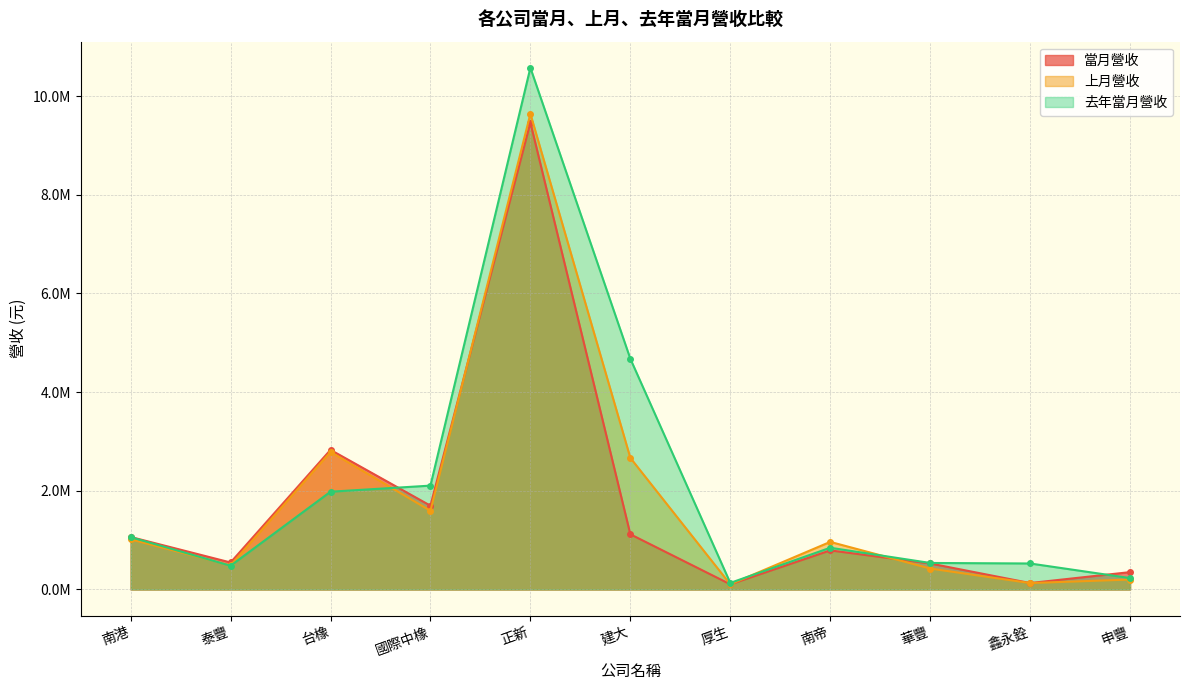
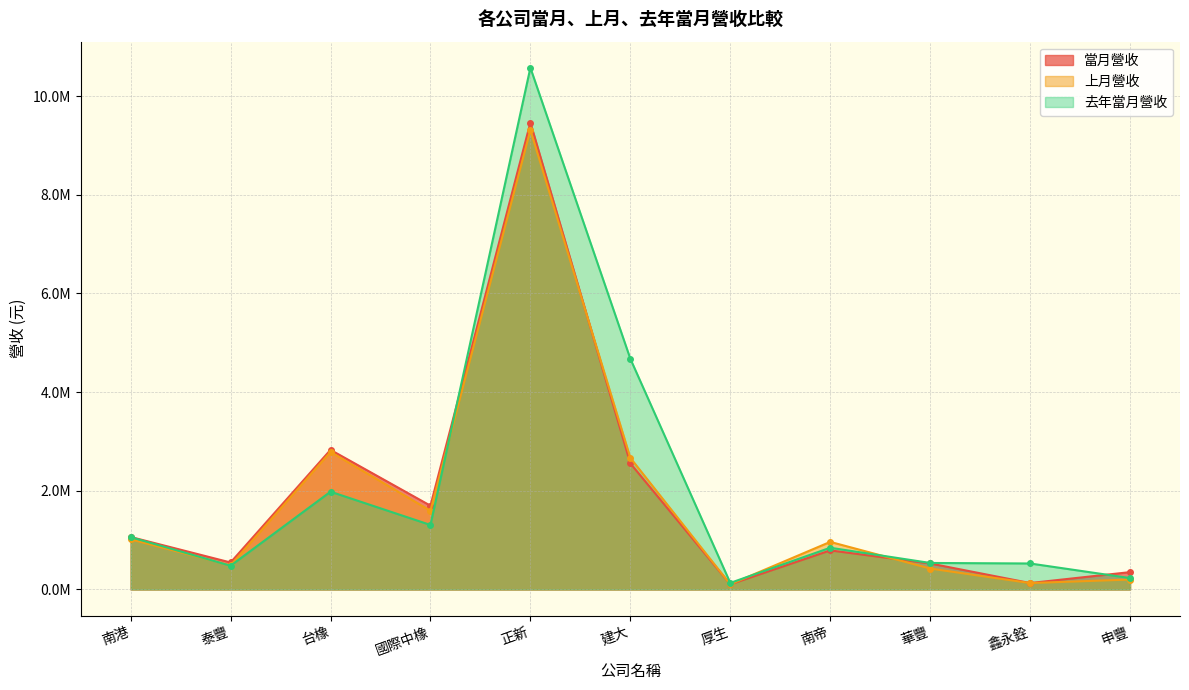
  {
    "當月營收": {
      "泰豐": 500000,
      "國際中橡": 1700000,
      "正新": 9500000,
-     "建大": 1100000,
+     "建大": 2600000,
      "南帝": 800000,
      "申豐": 400000
    },
    "上月營收": {
      "國際中橡": 1600000,
-     "正新": 9600000,
+     "正新": 9300000,
      "建大": 2700000,
      "南帝": 1000000,
      "華豐": 400000
    },
    "去年當月營收": {
      "台橡": 2000000,
-     "國際中橡": 2100000,
+     "國際中橡": 1300000,
      "正新": 10600000,
      "建大": 4700000,
      "南帝": 800000,
      "鑫永銓": 500000
    }
  }
